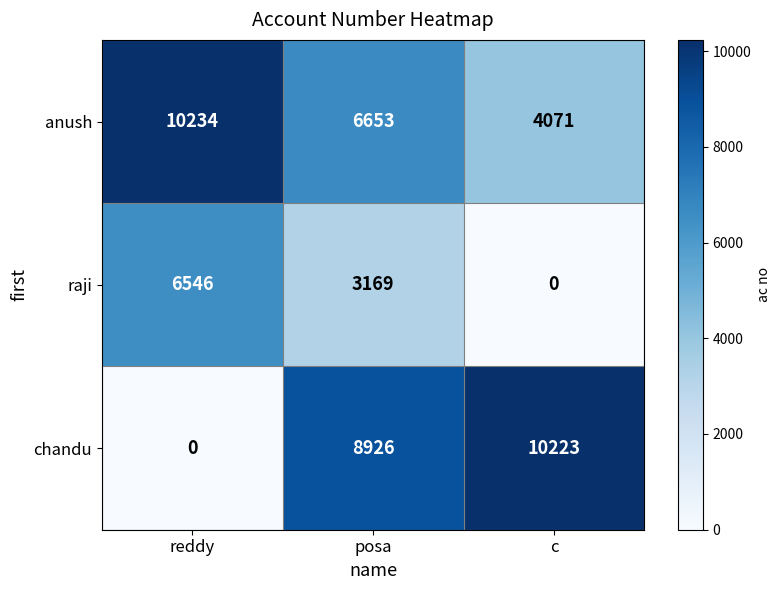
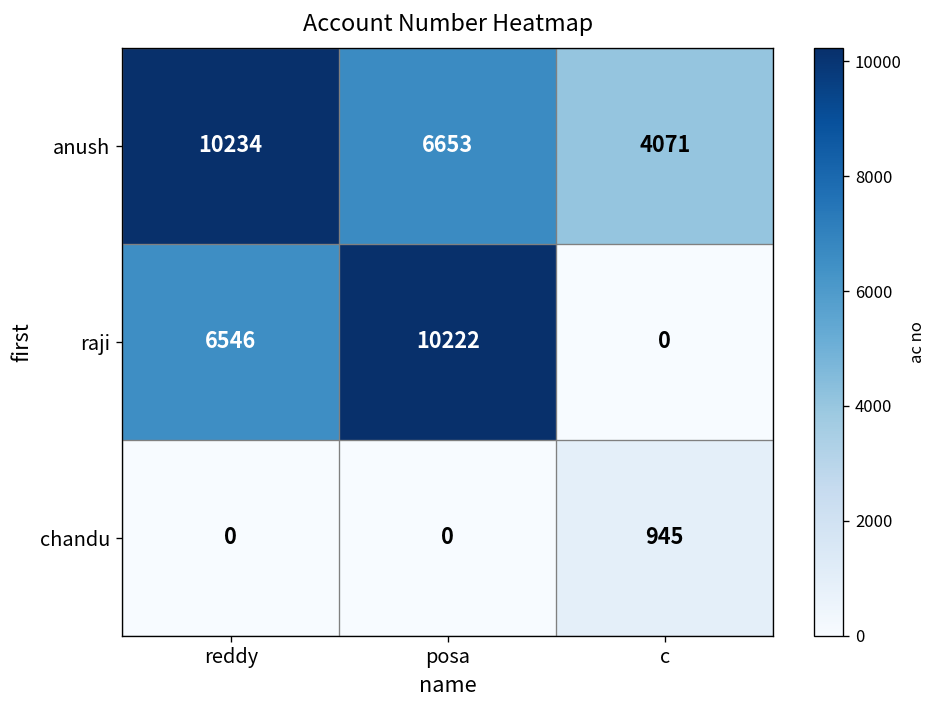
  {
    "anush": {
      "reddy": 10234,
      "posa": 6653,
      "c": 4071
    },
    "raji": {
      "reddy": 6546,
-     "posa": 3169,
+     "posa": 10222,
      "c": 0
    },
    "chandu": {
      "reddy": 0,
-     "posa": 8926,
-     "c": 10223
+     "posa": 0,
+     "c": 945
    }
  }
